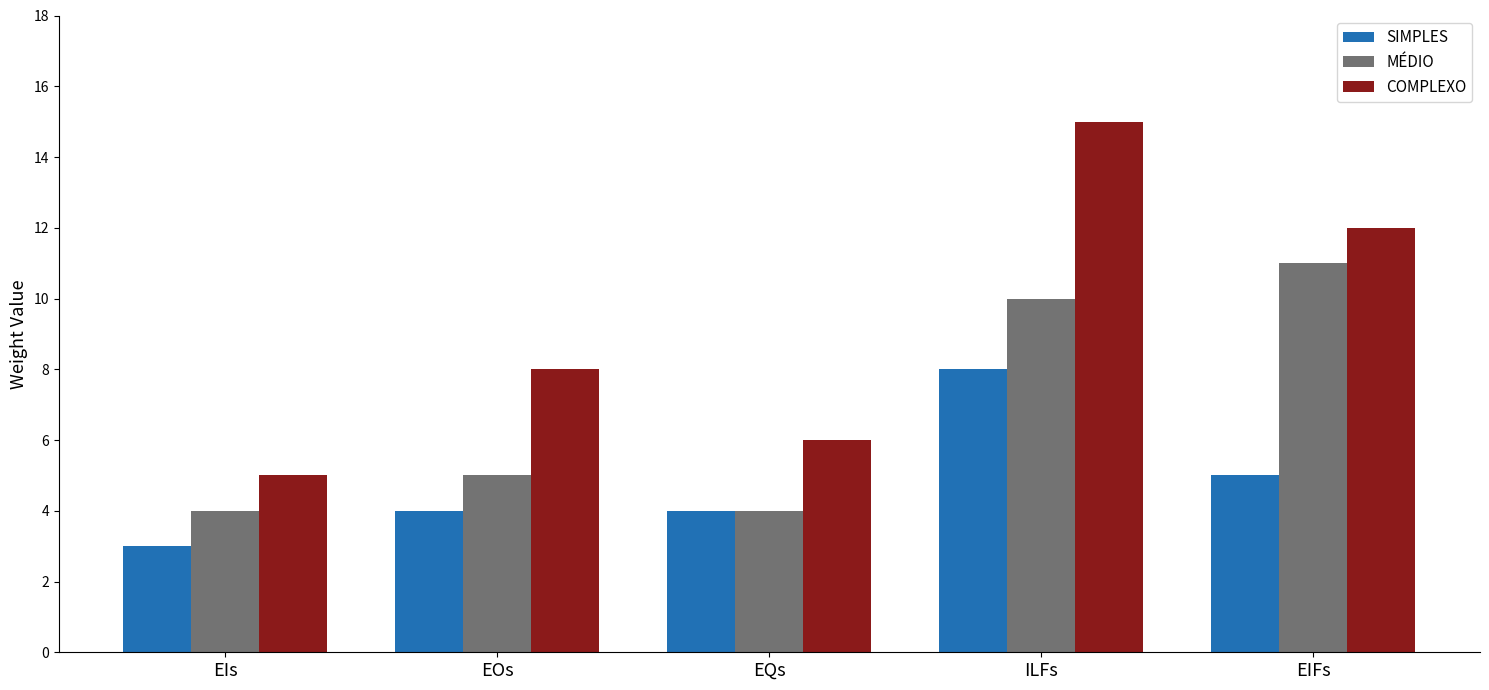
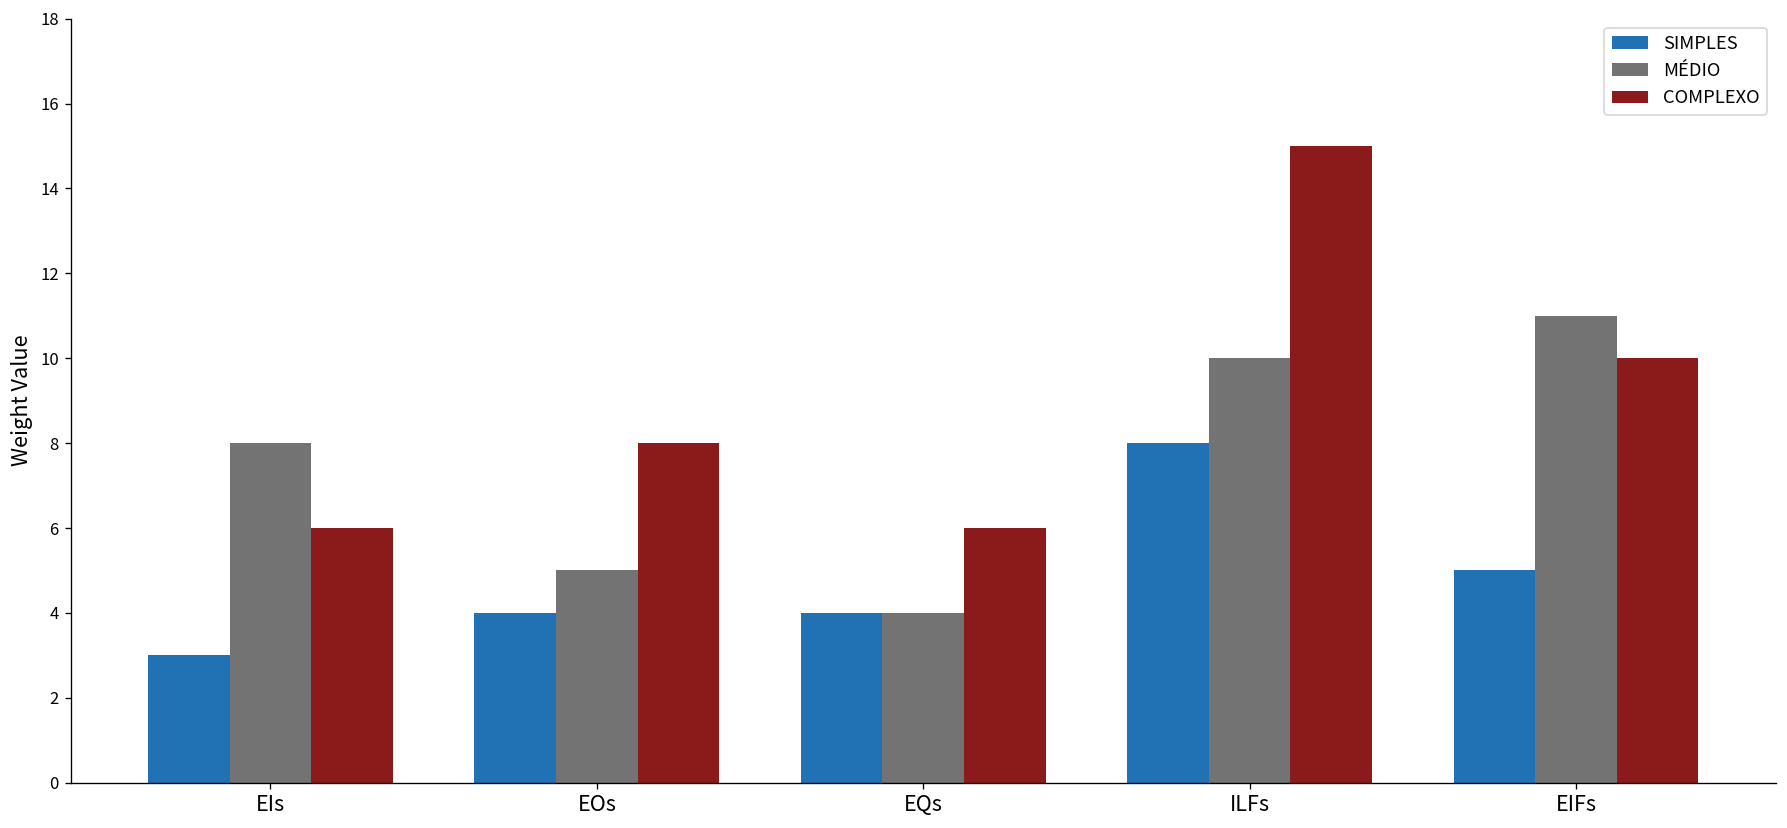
  {
    "SIMPLES": {
      "EIs": 3,
      "EOs": 4,
      "EQs": 4,
      "ILFs": 8,
      "EIFs": 5
    },
    "MÉDIO": {
-     "EIs": 4,
+     "EIs": 8,
      "EOs": 5,
      "EQs": 4,
      "ILFs": 10,
      "EIFs": 11
    },
    "COMPLEXO": {
-     "EIs": 5,
+     "EIs": 6,
      "EOs": 8,
      "EQs": 6,
      "ILFs": 15,
-     "EIFs": 12
+     "EIFs": 10
    }
  }
